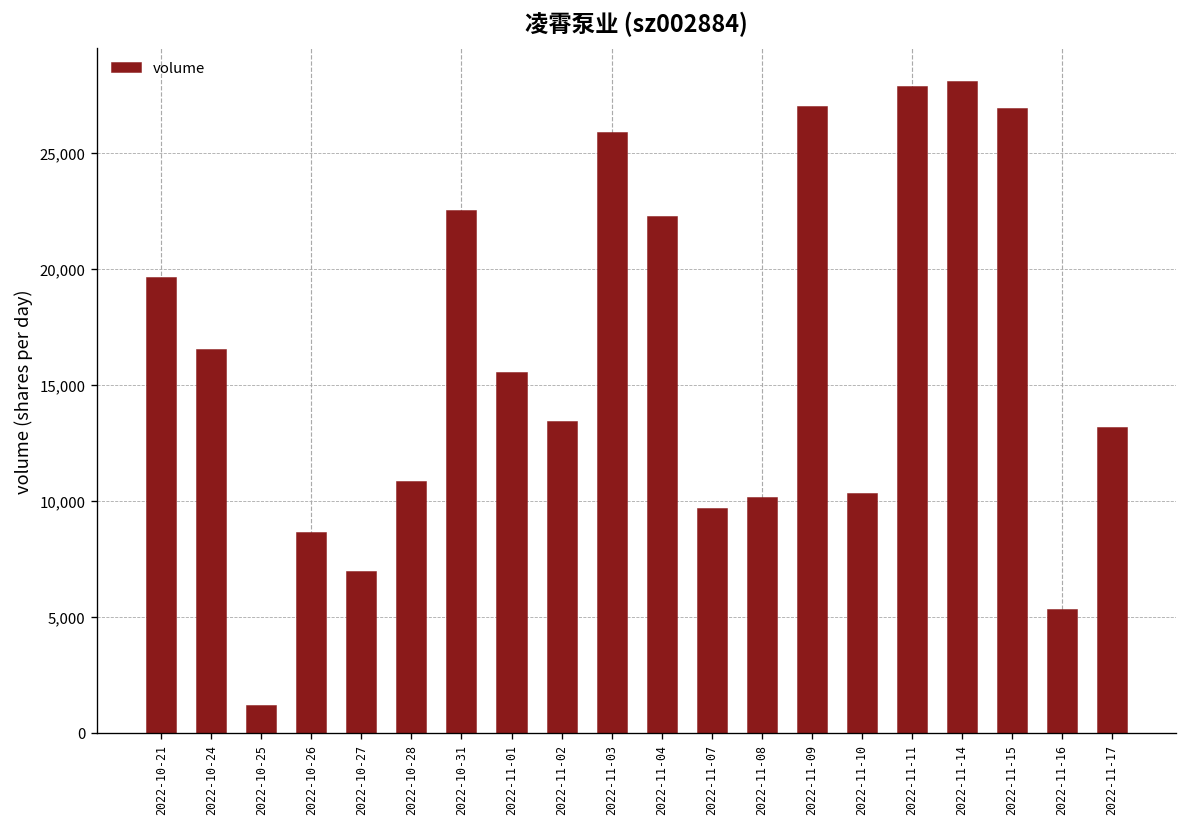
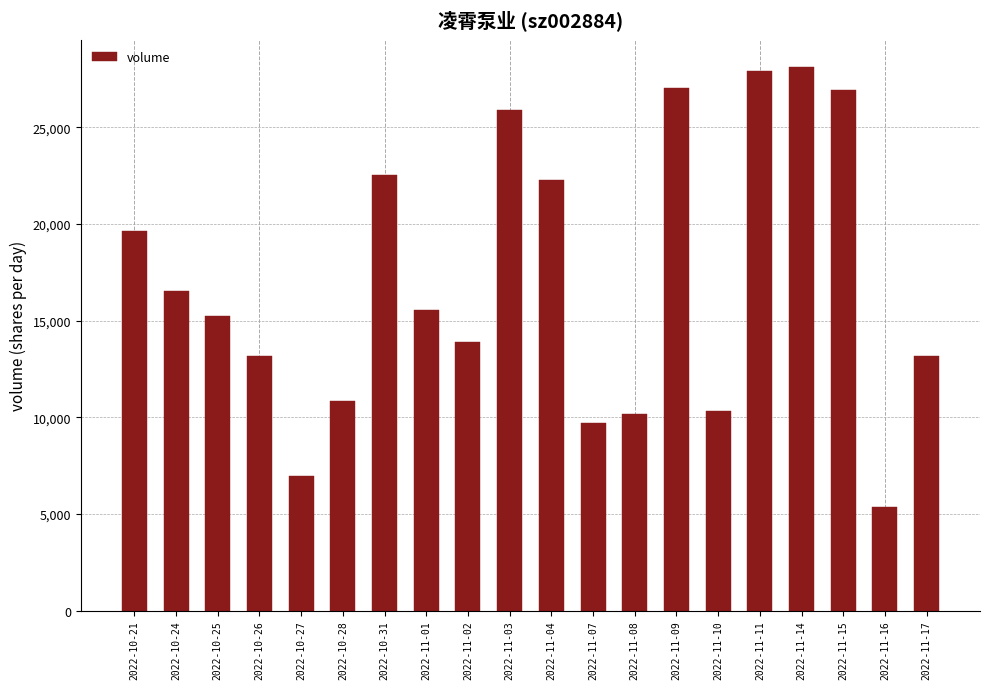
  {
    "2022-10-21": "19,700",
    "2022-10-24": "16,600",
-   "2022-10-25": "1,200",
-   "2022-10-26": "8,600",
+   "2022-10-25": "15,200",
+   "2022-10-26": "13,100",
    "2022-10-27": "7,000",
    "2022-10-28": "10,800",
    "2022-10-31": "22,600",
    "2022-11-01": "15,600",
-   "2022-11-02": "13,500",
+   "2022-11-02": "13,900",
    "2022-11-03": "25,900",
    "2022-11-04": "22,300",
    "2022-11-07": "9,700",
    "2022-11-08": "10,200",
    "2022-11-09": "27,000",
    "2022-11-10": "10,300",
    "2022-11-11": "27,900",
    "2022-11-14": "28,100",
    "2022-11-15": "27,000",
    "2022-11-16": "5,300",
    "2022-11-17": "13,200"
  }
